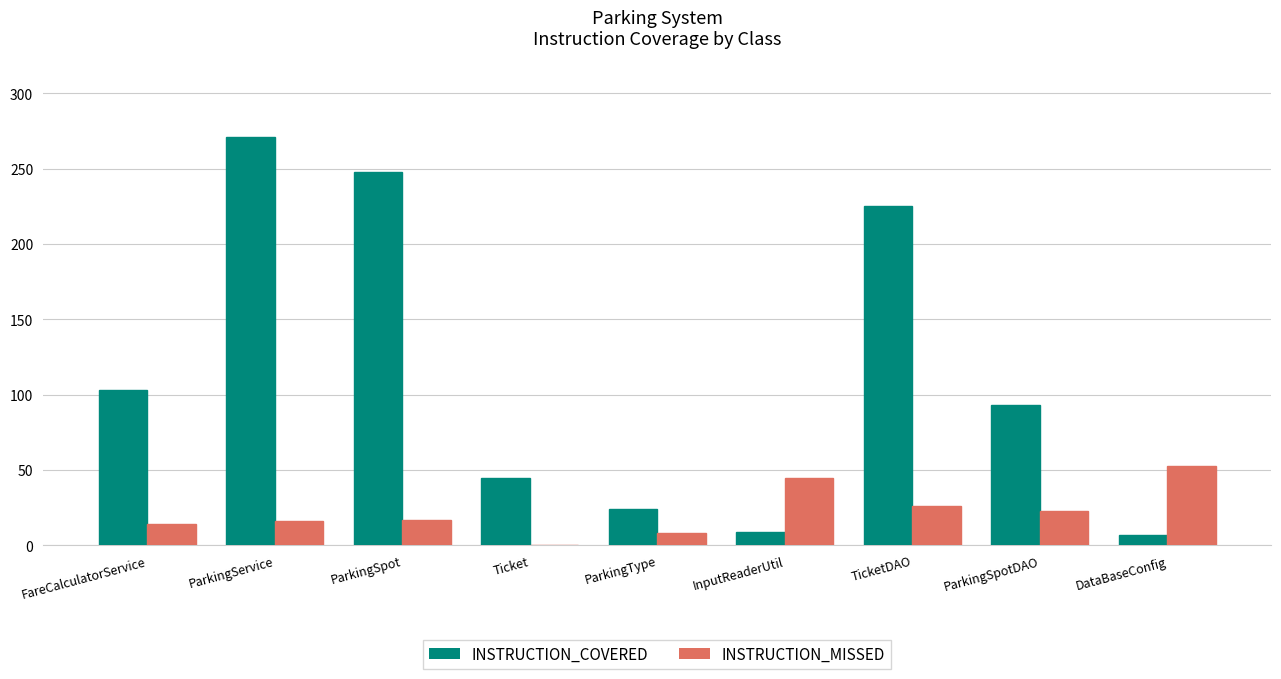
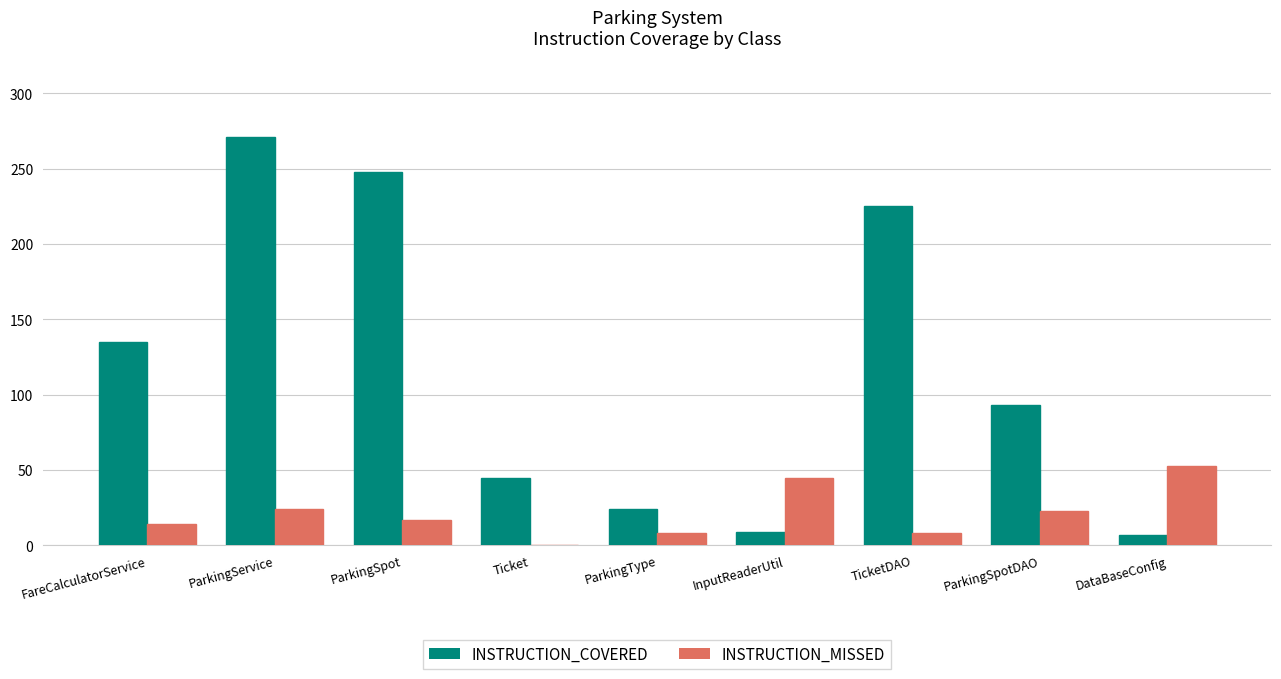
  {
    "INSTRUCTION_COVERED": {
-     "FareCalculatorService": 103,
+     "FareCalculatorService": 135,
      "ParkingService": 271,
      "ParkingSpot": 248,
      "Ticket": 45,
      "ParkingType": 24,
      "InputReaderUtil": 9,
      "TicketDAO": 225,
      "ParkingSpotDAO": 93,
      "DataBaseConfig": 7
    },
    "INSTRUCTION_MISSED": {
      "FareCalculatorService": 14,
-     "ParkingService": 16,
+     "ParkingService": 24,
      "ParkingSpot": 17,
      "Ticket": 0,
      "ParkingType": 8,
      "InputReaderUtil": 45,
-     "TicketDAO": 26,
+     "TicketDAO": 8,
      "ParkingSpotDAO": 23,
      "DataBaseConfig": 53
    }
  }
